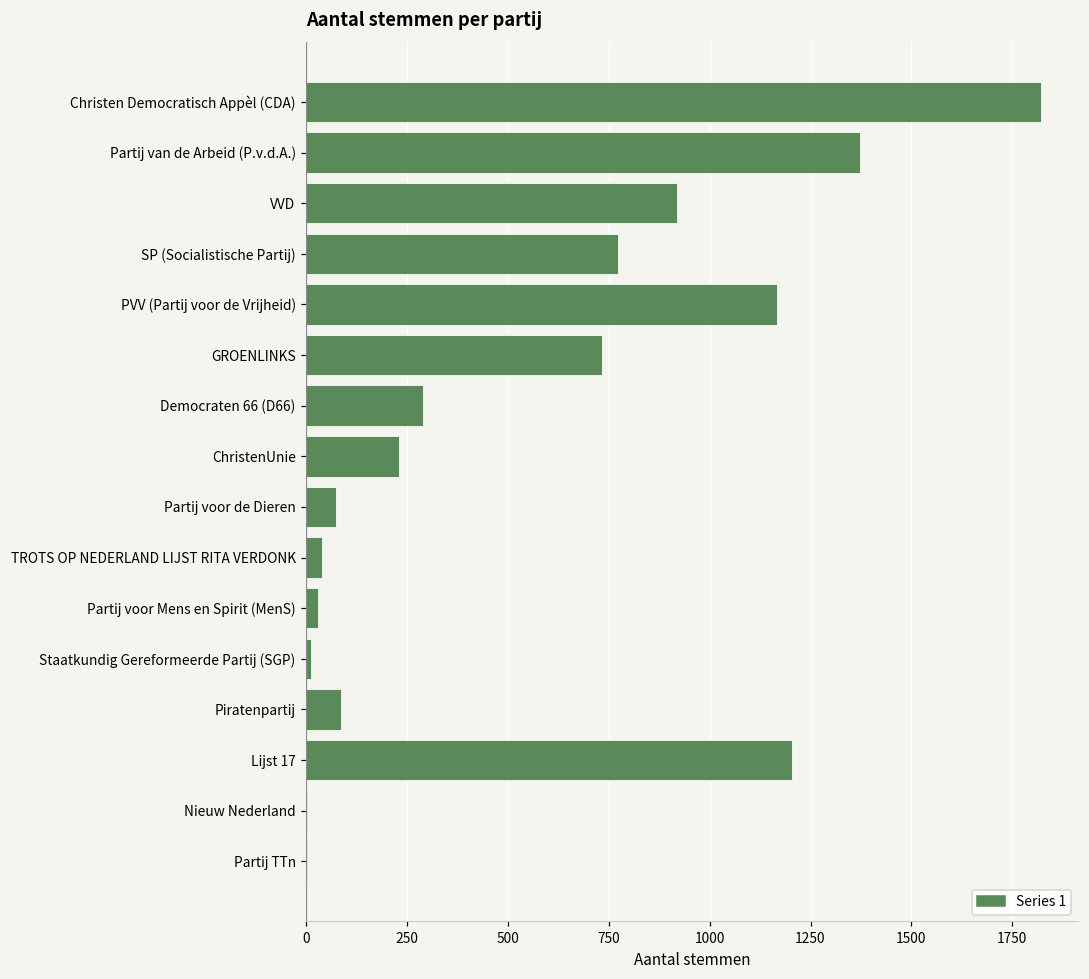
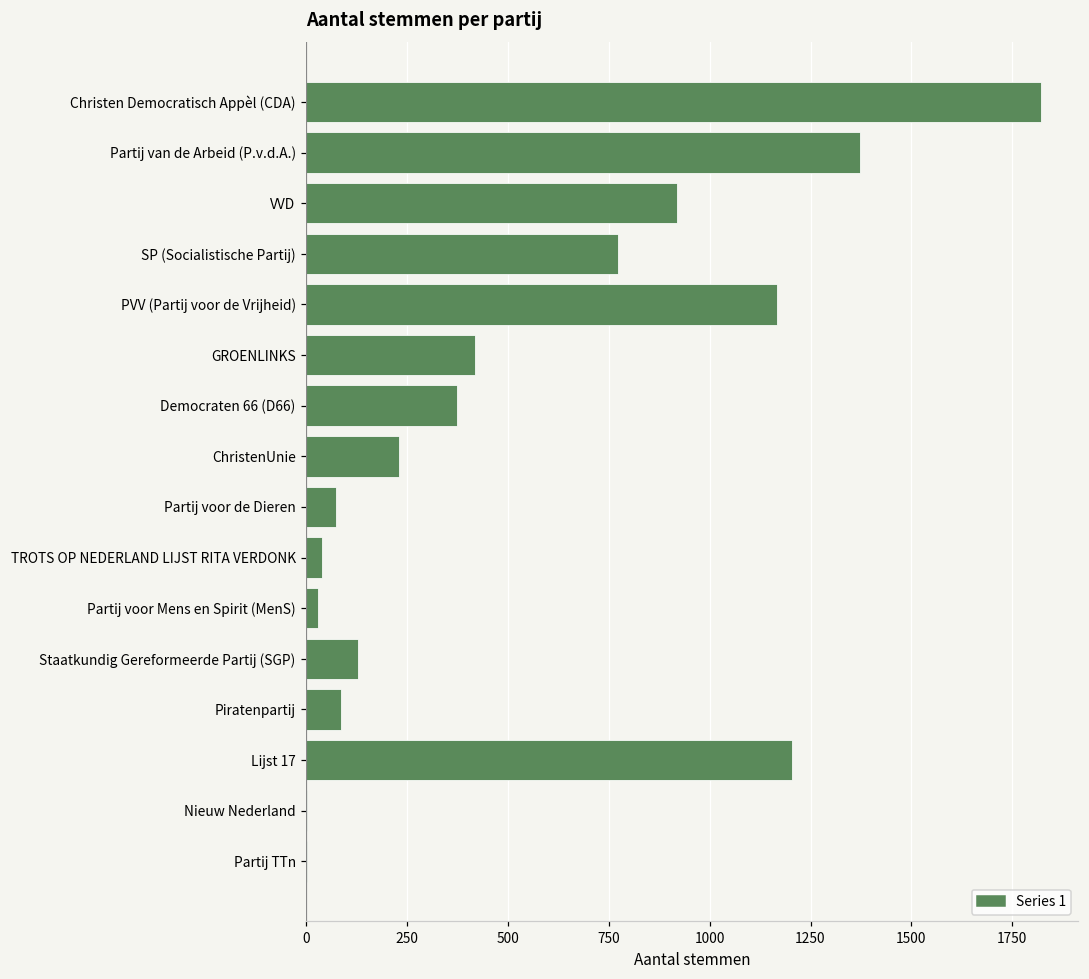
  {
    "Christen Democratisch Appèl (CDA)": 1820,
    "Partij van de Arbeid (P.v.d.A.)": 1370,
    "VVD": 920,
    "SP (Socialistische Partij)": 770,
    "PVV (Partij voor de Vrijheid)": 1170,
-   "GROENLINKS": 730,
-   "Democraten 66 (D66)": 290,
+   "GROENLINKS": 420,
+   "Democraten 66 (D66)": 370,
    "ChristenUnie": 230,
    "Partij voor de Dieren": 70,
    "TROTS OP NEDERLAND LIJST RITA VERDONK": 40,
    "Partij voor Mens en Spirit (MenS)": 30,
-   "Staatkundig Gereformeerde Partij (SGP)": 10,
+   "Staatkundig Gereformeerde Partij (SGP)": 130,
    "Piratenpartij": 90,
    "Lijst 17": 1210
  }
